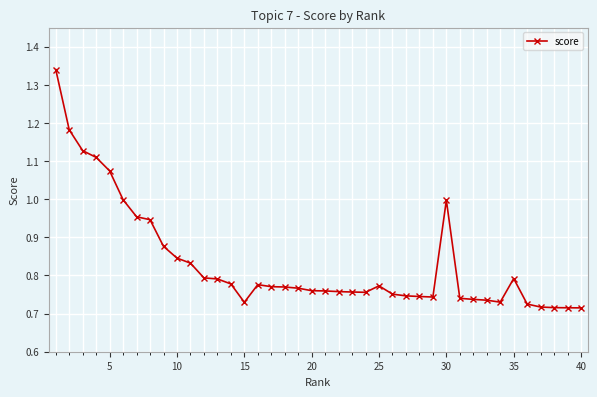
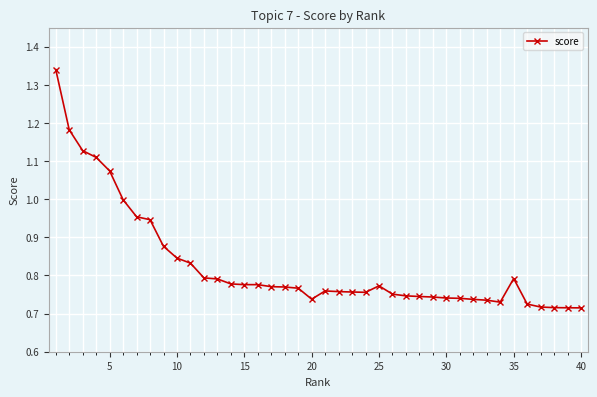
  {
    "5": 1.07,
    "10": 0.85,
-   "15": 0.73,
-   "20": 0.76,
+   "15": 0.78,
+   "20": 0.74,
    "25": 0.77,
-   "30": 1.00,
+   "30": 0.74,
    "35": 0.79,
    "40": 0.71
  }
